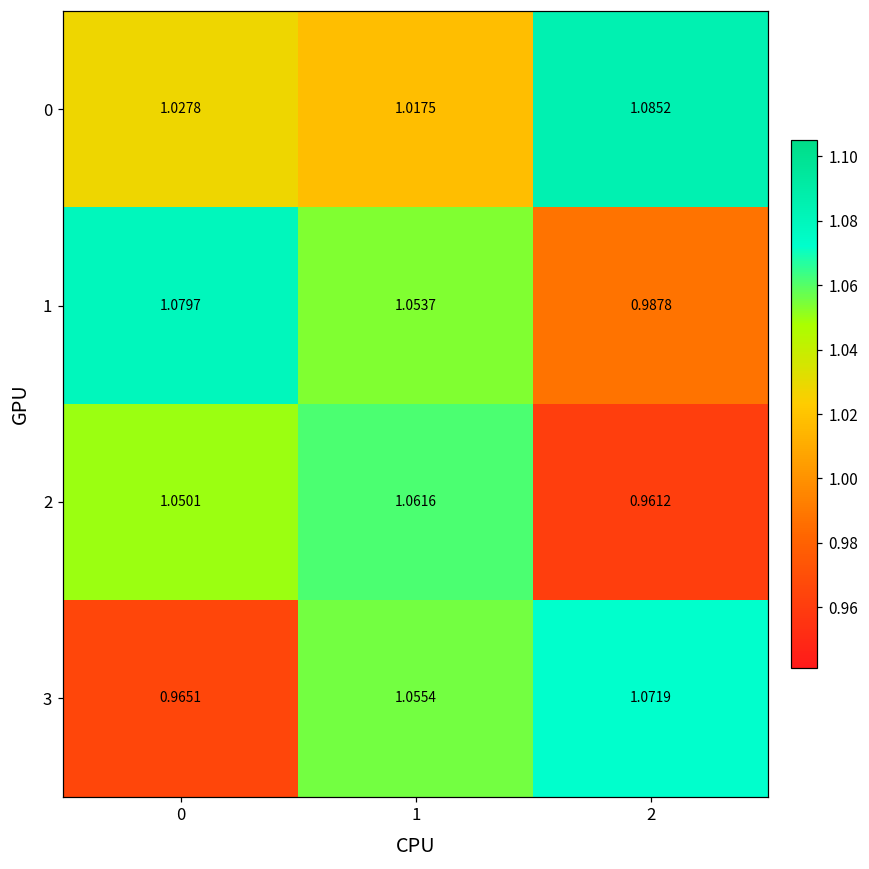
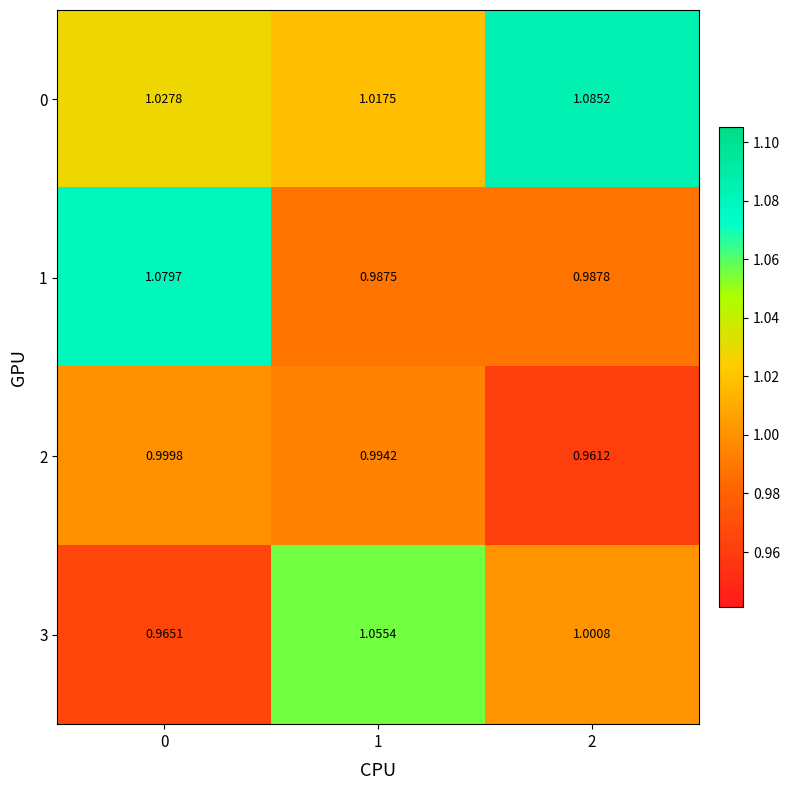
  {
    "0": {
      "0": 1.0278,
      "1": 1.0175,
      "2": 1.0852
    },
    "1": {
      "0": 1.0797,
-     "1": 1.0537,
+     "1": 0.9875,
      "2": 0.9878
    },
    "2": {
-     "0": 1.0501,
-     "1": 1.0616,
+     "0": 0.9998,
+     "1": 0.9942,
      "2": 0.9612
    },
    "3": {
      "0": 0.9651,
      "1": 1.0554,
-     "2": 1.0719
+     "2": 1.0008
    }
  }
